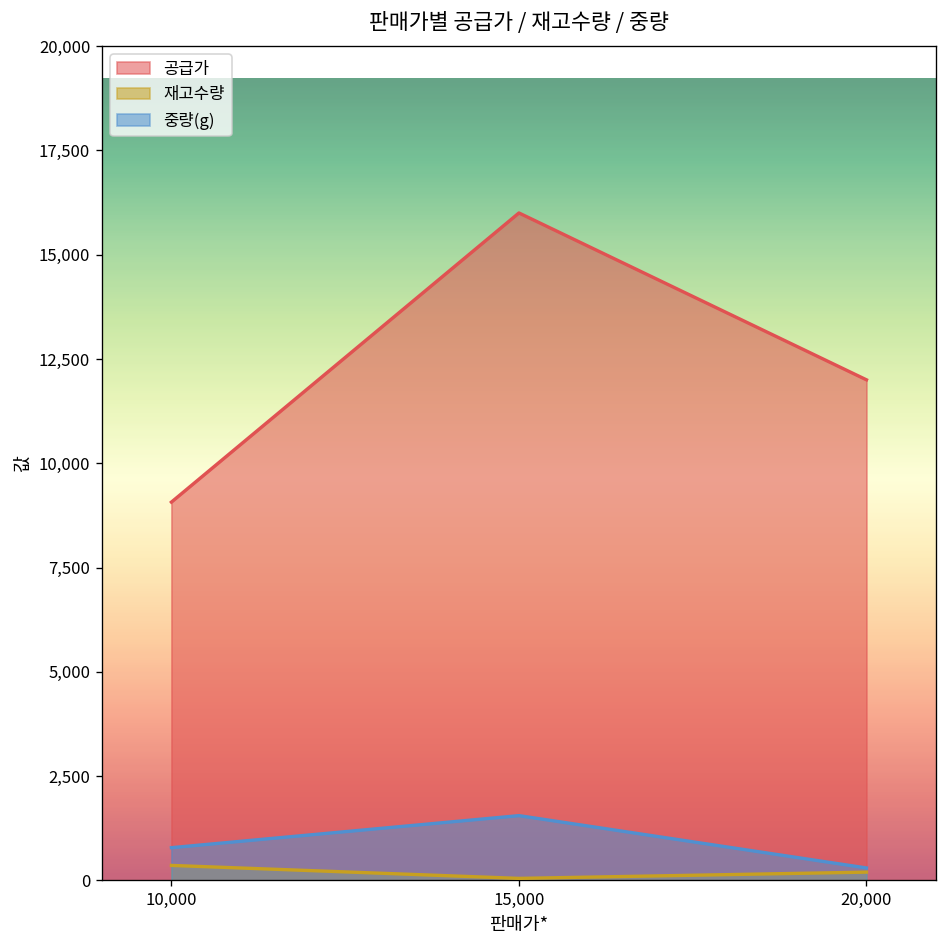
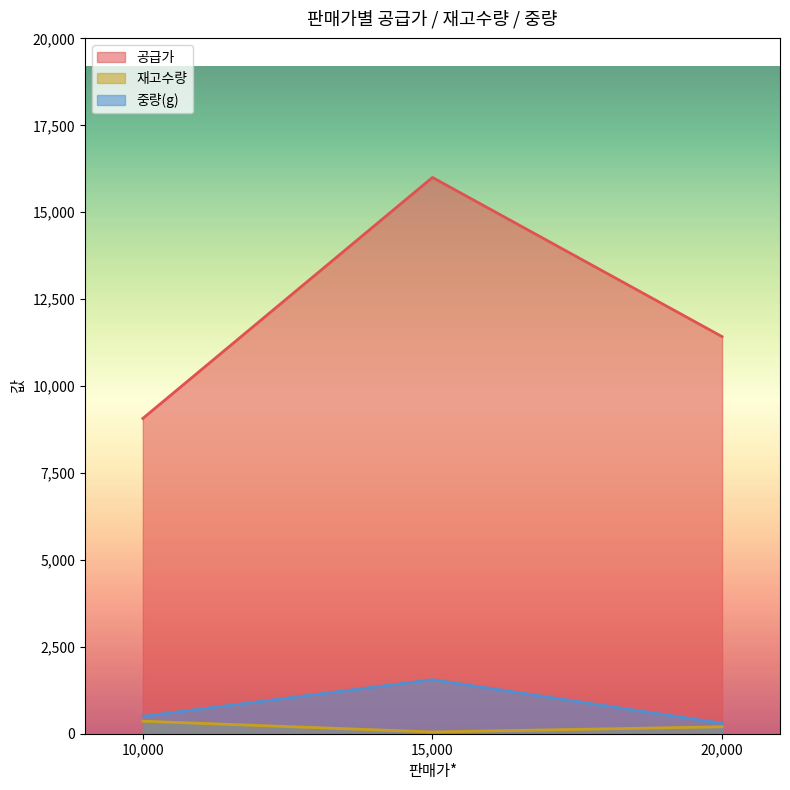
  {
    "공급가": {
      "10,000": "9,100",
      "15,000": "16,000",
-     "20,000": "12,000"
+     "20,000": "11,400"
    },
    "재고수량": {
      "10,000": "400",
      "15,000": "100",
      "20,000": "200"
    },
    "중량(g)": {
-     "10,000": "800",
+     "10,000": "500",
      "15,000": "1,600",
      "20,000": "300"
    }
  }
